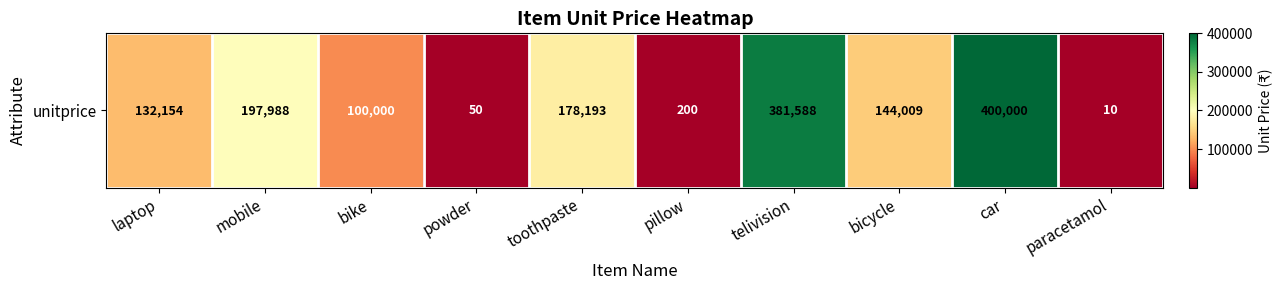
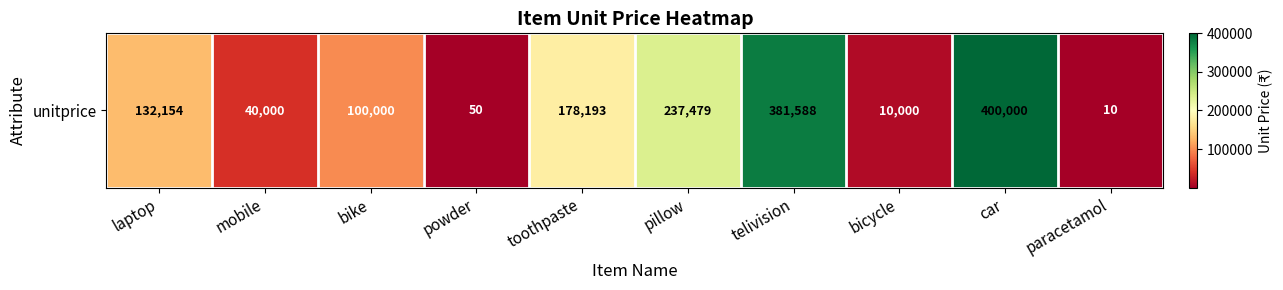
  {
    "unitprice": {
      "laptop": "132,154",
-     "mobile": "197,988",
+     "mobile": "40,000",
      "bike": "100,000",
      "powder": "50",
      "toothpaste": "178,193",
-     "pillow": "200",
+     "pillow": "237,479",
      "telivision": "381,588",
-     "bicycle": "144,009",
+     "bicycle": "10,000",
      "car": "400,000",
      "paracetamol": "10"
    }
  }
